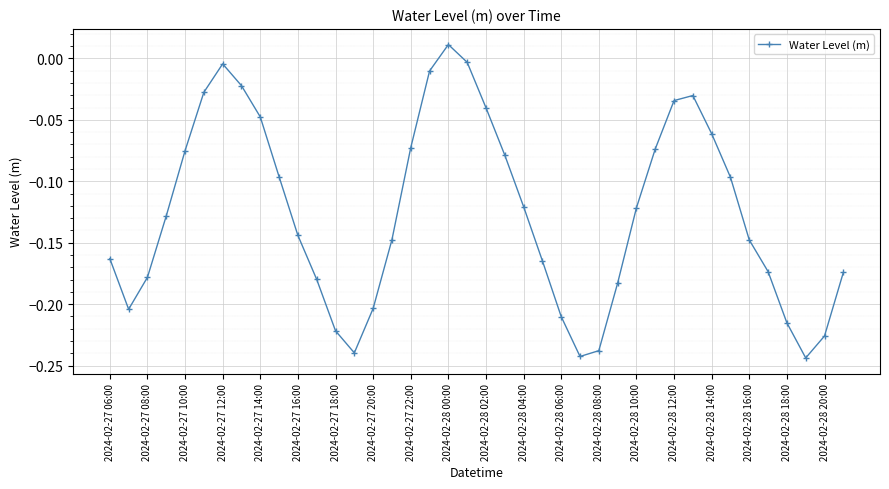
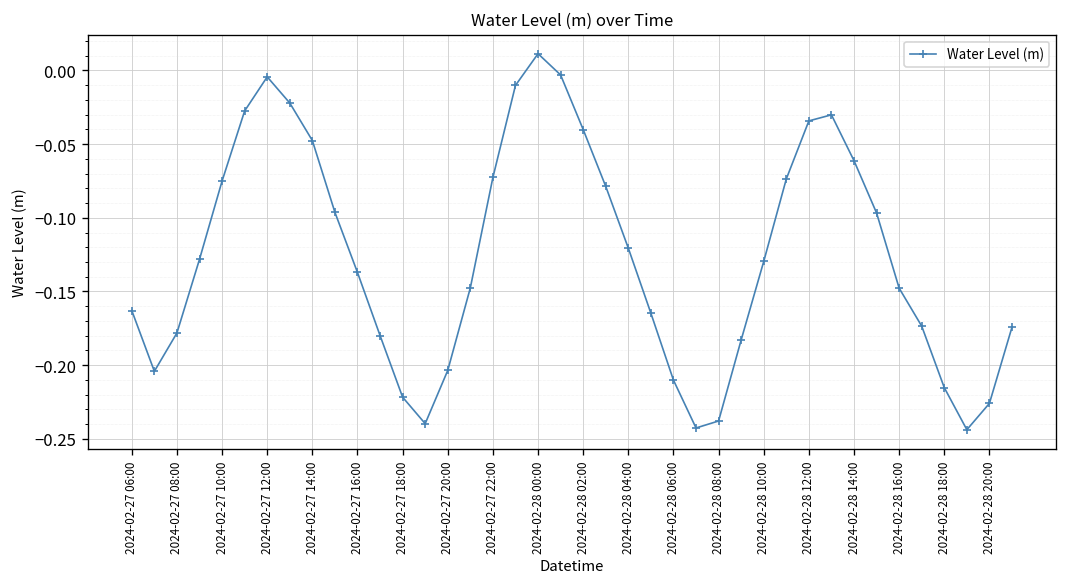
  {
    "2024-02-27 06:00": -0.163,
    "2024-02-27 08:00": -0.178,
    "2024-02-27 10:00": -0.075,
    "2024-02-27 12:00": -0.004,
    "2024-02-27 14:00": -0.048,
-   "2024-02-27 16:00": -0.144,
+   "2024-02-27 16:00": -0.137,
    "2024-02-27 18:00": -0.222,
    "2024-02-27 20:00": -0.204,
    "2024-02-27 22:00": -0.073,
    "2024-02-28 00:00": 0.011,
    "2024-02-28 02:00": -0.040,
    "2024-02-28 04:00": -0.121,
    "2024-02-28 06:00": -0.210,
    "2024-02-28 08:00": -0.238,
-   "2024-02-28 10:00": -0.122,
+   "2024-02-28 10:00": -0.130,
    "2024-02-28 12:00": -0.034,
    "2024-02-28 14:00": -0.061,
    "2024-02-28 16:00": -0.148,
    "2024-02-28 18:00": -0.215,
    "2024-02-28 20:00": -0.226
  }
